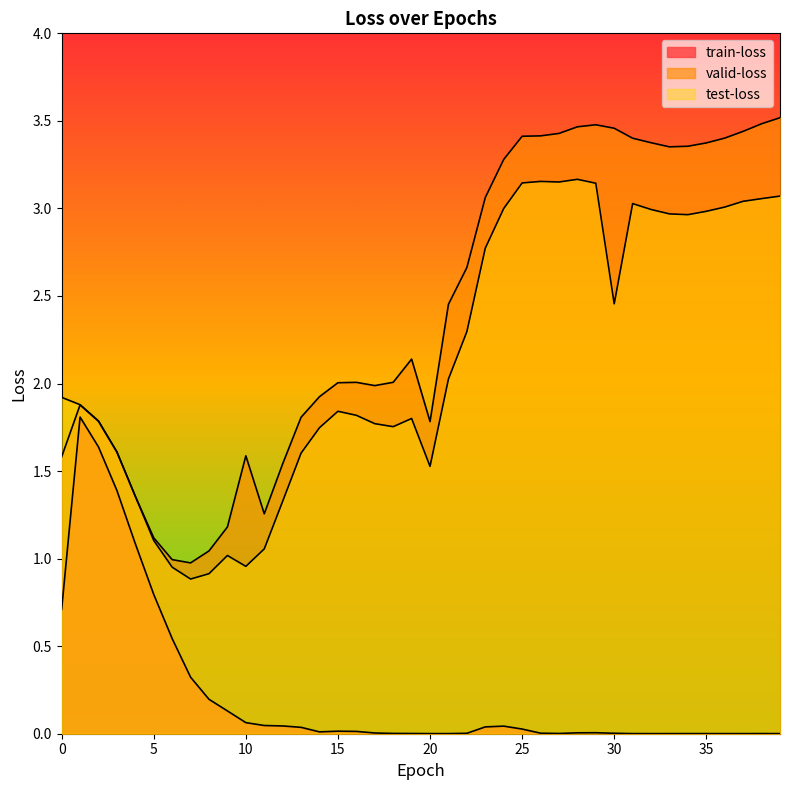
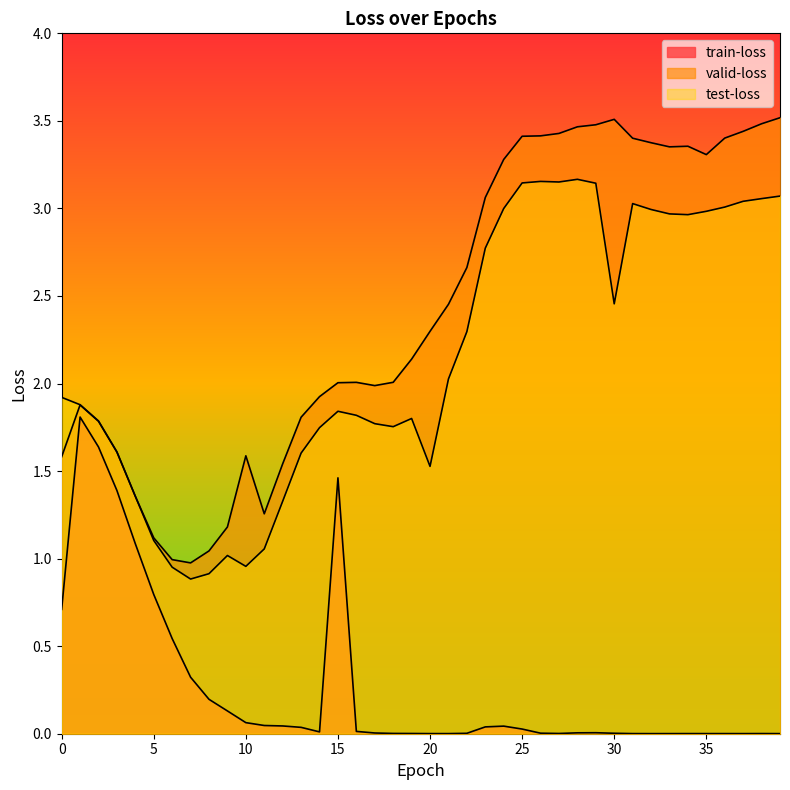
  {
    "train-loss": {
      "0": 0.71,
      "5": 0.80,
      "10": 0.06,
-     "15": 0.01,
+     "15": 1.46,
      "20": 0.00,
      "25": 0.03,
      "30": 0.00,
      "35": 0.00
    },
    "valid-loss": {
      "0": 1.58,
      "5": 1.12,
      "10": 1.59,
      "15": 2.00,
-     "20": 1.78,
+     "20": 2.30,
      "25": 3.41,
-     "30": 3.46,
-     "35": 3.37
+     "30": 3.51,
+     "35": 3.31
    },
    "test-loss": {
      "0": 1.92,
      "5": 1.10,
      "10": 0.96,
      "15": 1.84,
      "20": 1.53,
      "25": 3.15,
      "30": 2.46,
      "35": 2.98
    }
  }
